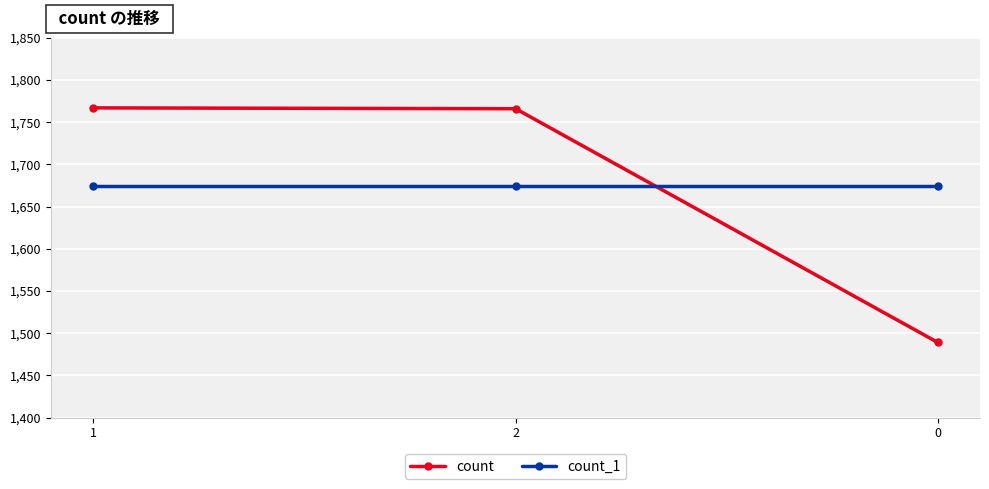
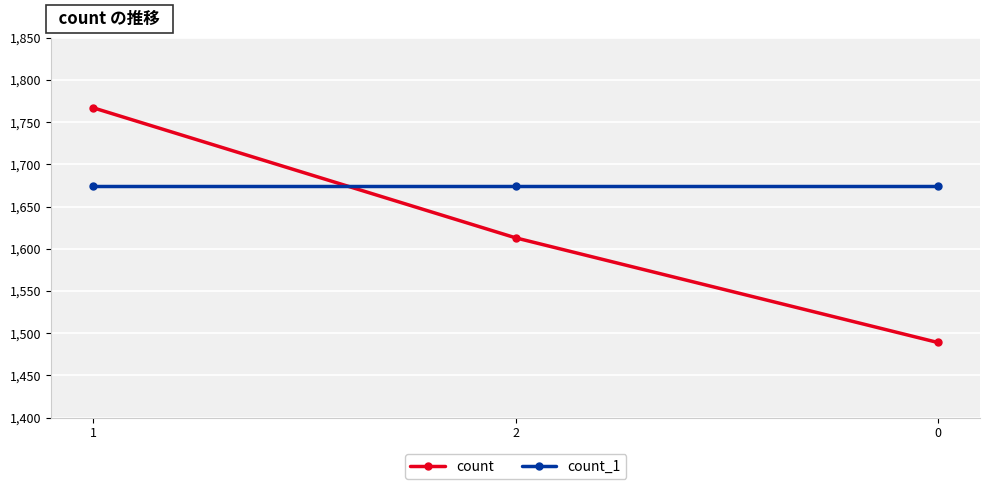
  {
    "count": {
      "1": "1,770",
-     "2": "1,770",
+     "2": "1,610",
      "0": "1,490"
    },
    "count_1": {
      "1": "1,670",
      "2": "1,670",
      "0": "1,670"
    }
  }
